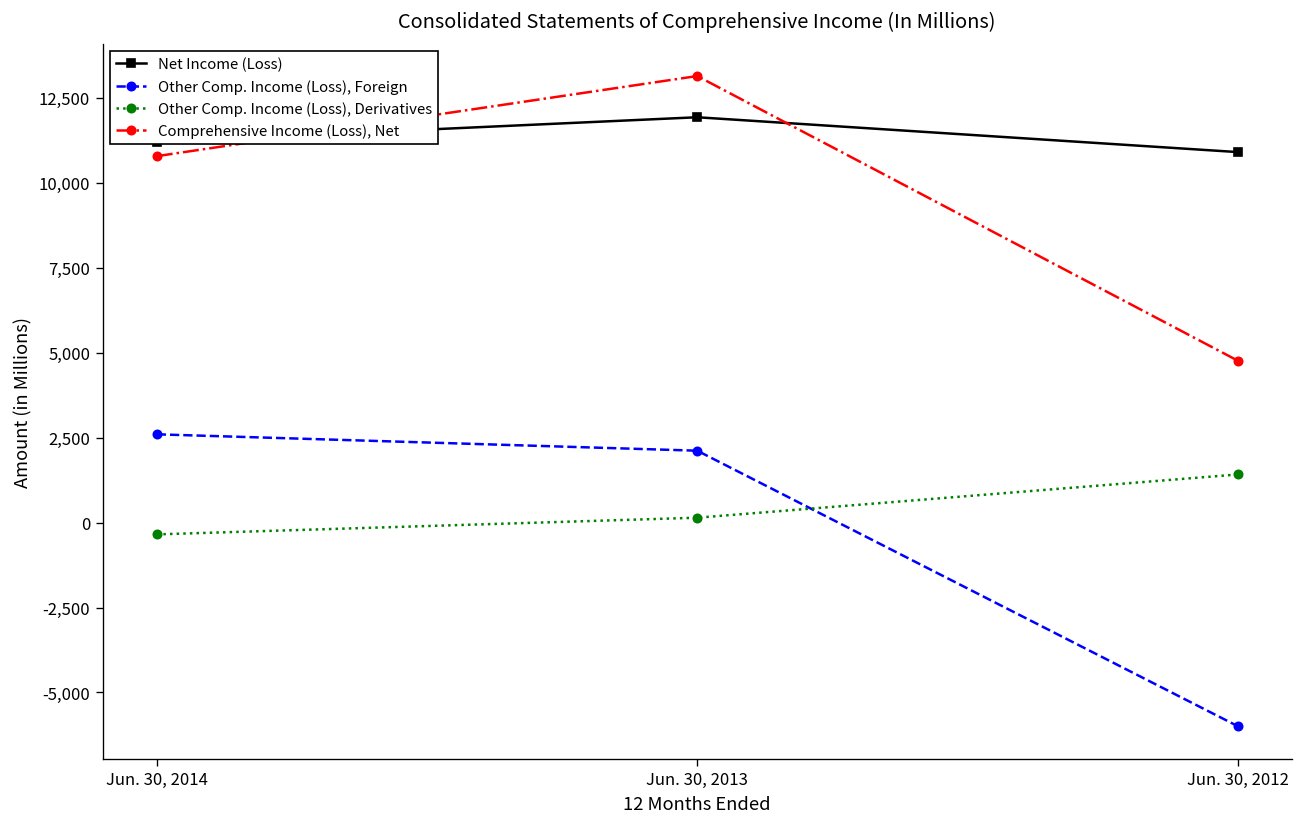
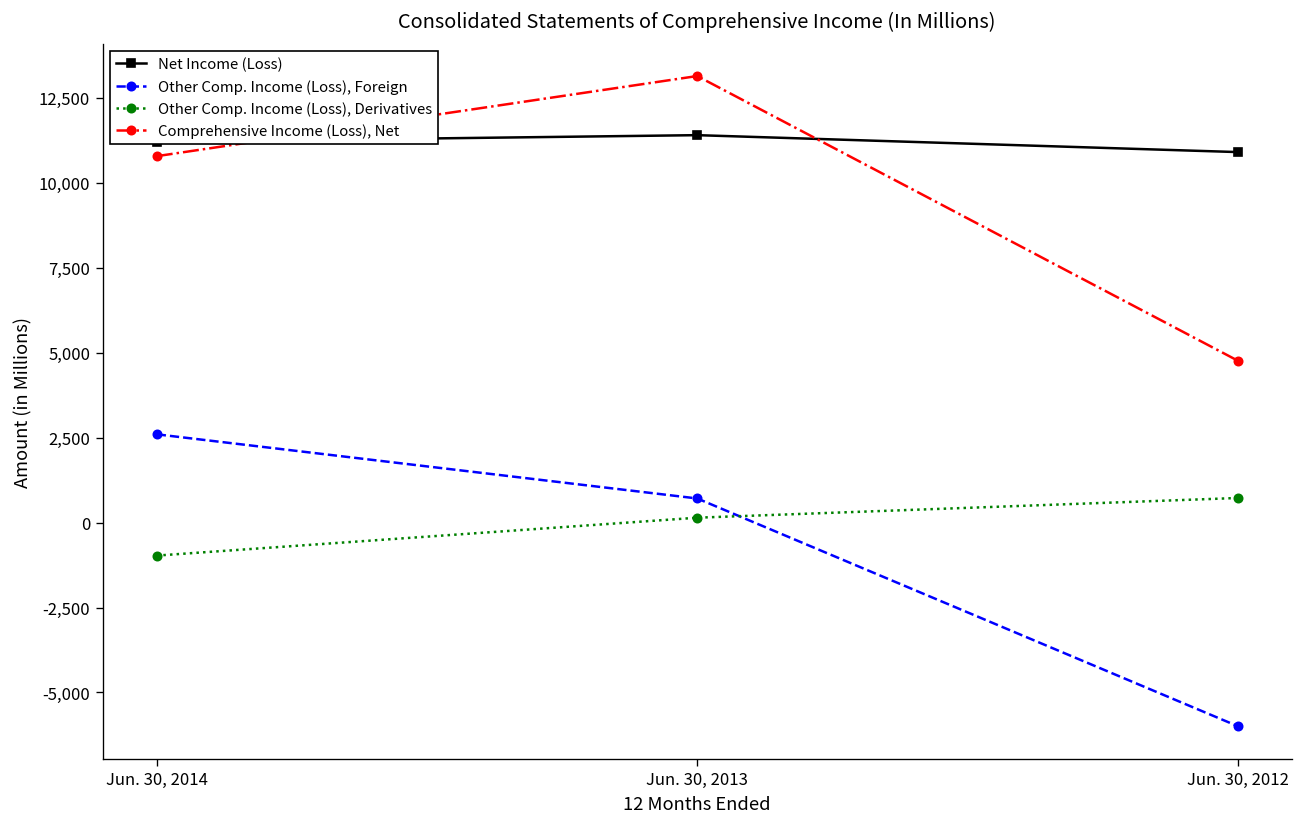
  {
    "Net Income (Loss)": {
-     "Jun. 30, 2013": "11,900",
+     "Jun. 30, 2013": "11,400",
      "Jun. 30, 2012": "10,900"
    },
    "Other Comp. Income (Loss), Foreign": {
      "Jun. 30, 2014": "2,600",
-     "Jun. 30, 2013": "2,100",
+     "Jun. 30, 2013": "700",
      "Jun. 30, 2012": "-6,000"
    },
    "Other Comp. Income (Loss), Derivatives": {
-     "Jun. 30, 2014": "-300",
+     "Jun. 30, 2014": "-1,000",
      "Jun. 30, 2013": "100",
-     "Jun. 30, 2012": "1,400"
+     "Jun. 30, 2012": "700"
    },
    "Comprehensive Income (Loss), Net": {
      "Jun. 30, 2014": "10,800",
      "Jun. 30, 2013": "13,100",
      "Jun. 30, 2012": "4,800"
    }
  }
